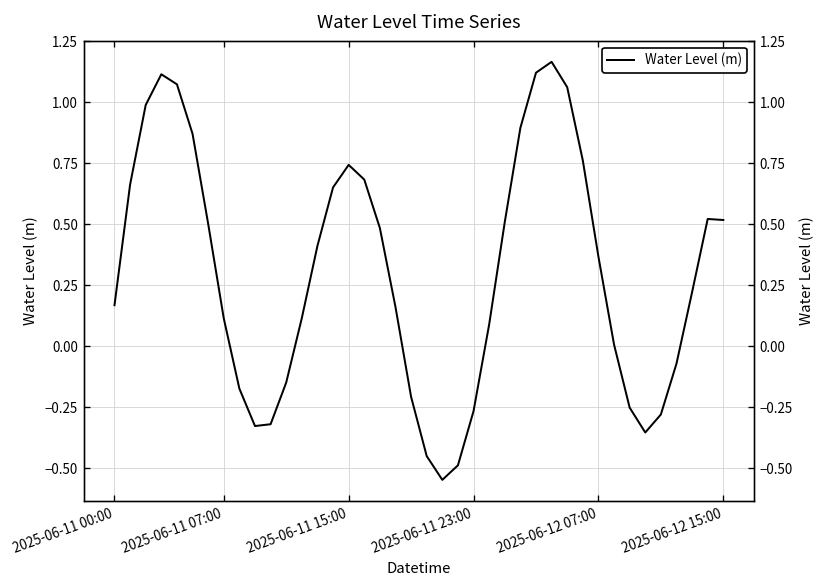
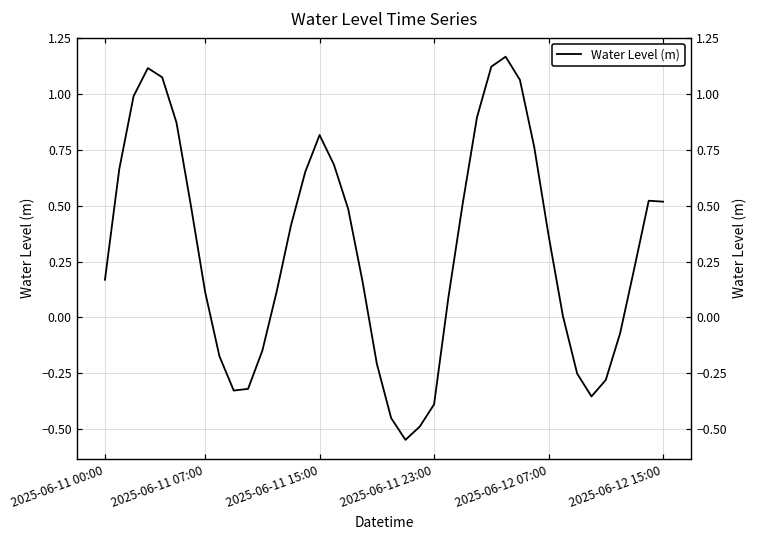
  {
    "2025-06-11 00:00": 0.17,
    "2025-06-11 07:00": 0.11,
-   "2025-06-11 15:00": 0.74,
-   "2025-06-11 23:00": -0.27,
+   "2025-06-11 15:00": 0.82,
+   "2025-06-11 23:00": -0.39,
    "2025-06-12 07:00": 0.37,
    "2025-06-12 15:00": 0.52
  }
